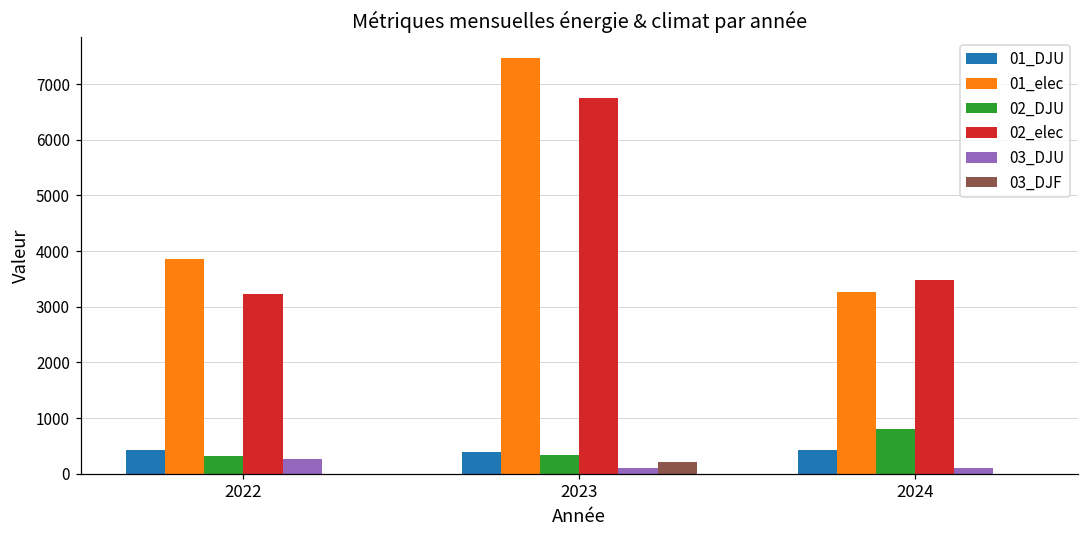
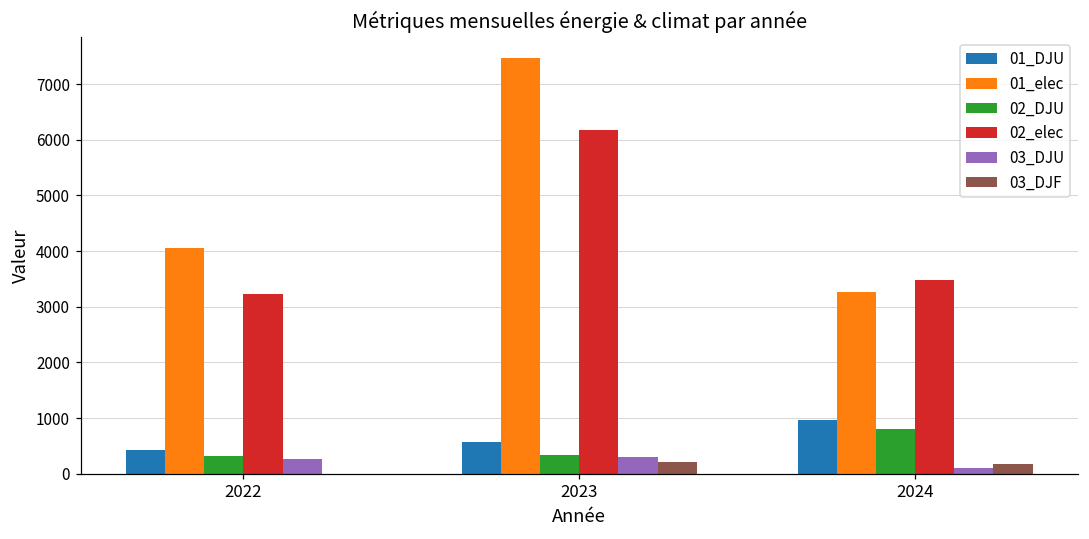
  {
    "01_DJU": {
      "2022": 400,
-     "2023": 400,
-     "2024": 400
+     "2023": 600,
+     "2024": 1000
    },
    "01_elec": {
-     "2022": 3900,
+     "2022": 4100,
      "2023": 7500,
      "2024": 3300
    },
    "02_DJU": {
      "2022": 300,
      "2023": 300,
      "2024": 800
    },
    "02_elec": {
      "2022": 3200,
-     "2023": 6700,
+     "2023": 6200,
      "2024": 3500
    },
    "03_DJU": {
      "2022": 300,
-     "2023": 100,
+     "2023": 300,
      "2024": 100
    },
    "03_DJF": {
      "2023": 200,
-     "2024": 0
+     "2024": 200
    }
  }
